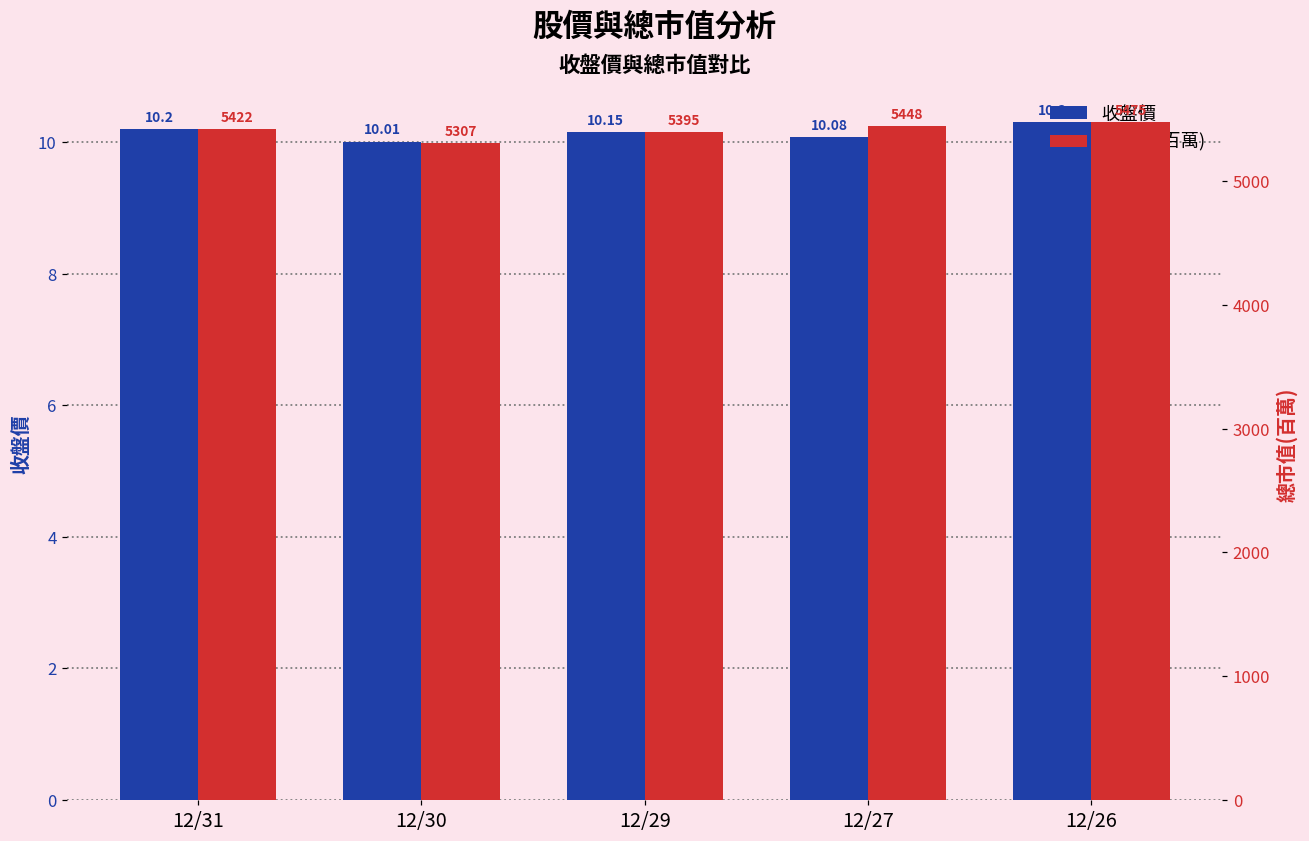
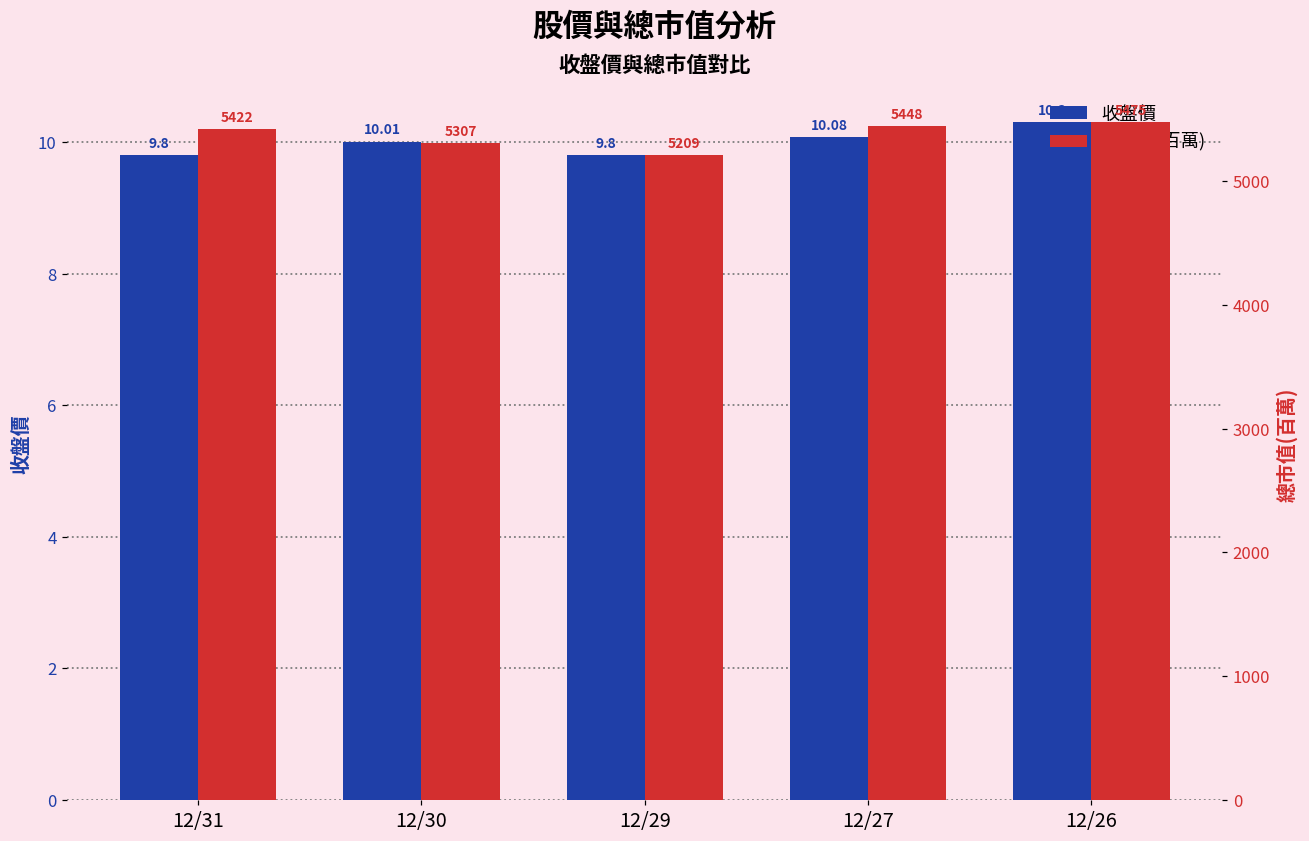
  {
    "收盤價": {
-     "12/31": 10.2,
+     "12/31": 9.8,
      "12/30": 10.01,
-     "12/29": 10.15,
+     "12/29": 9.8,
      "12/27": 10.08,
      "12/26": 10.3
    },
    "總市值(百萬)": {
      "12/31": 5422,
      "12/30": 5307,
-     "12/29": 5395,
+     "12/29": 5209,
      "12/27": 5448,
      "12/26": 5475
    }
  }
